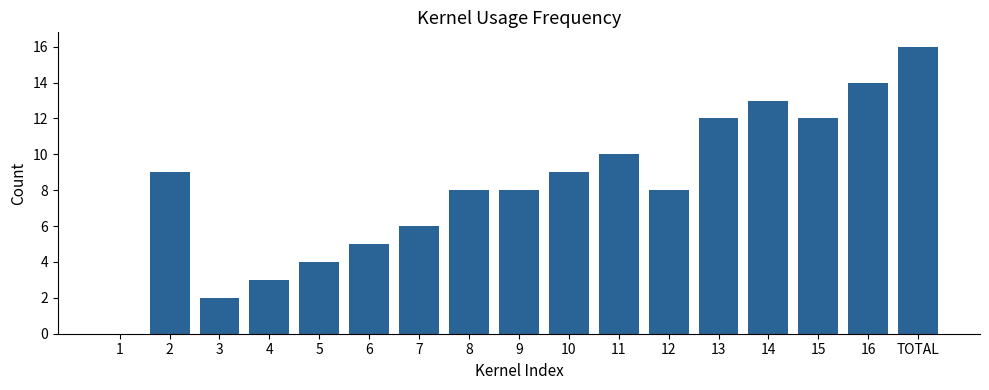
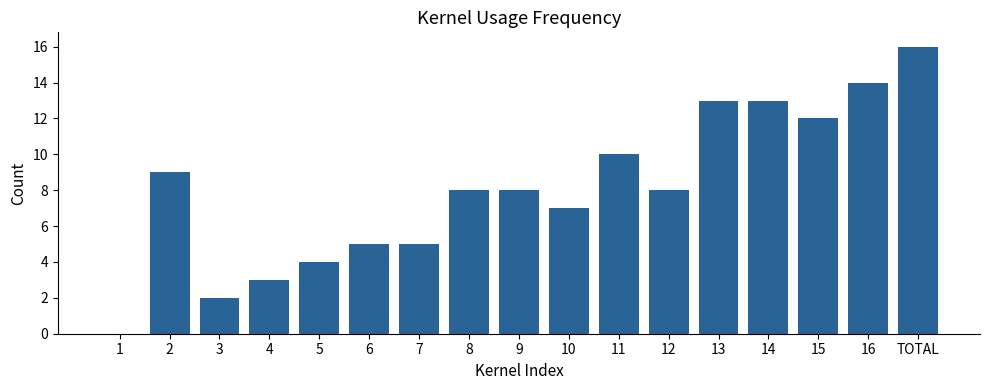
  {
    "1": 0,
    "2": 9,
    "3": 2,
    "4": 3,
    "5": 4,
    "6": 5,
-   "7": 6,
+   "7": 5,
    "8": 8,
    "9": 8,
-   "10": 9,
+   "10": 7,
    "11": 10,
    "12": 8,
-   "13": 12,
+   "13": 13,
    "14": 13,
    "15": 12,
    "16": 14,
    "TOTAL": 16
  }
